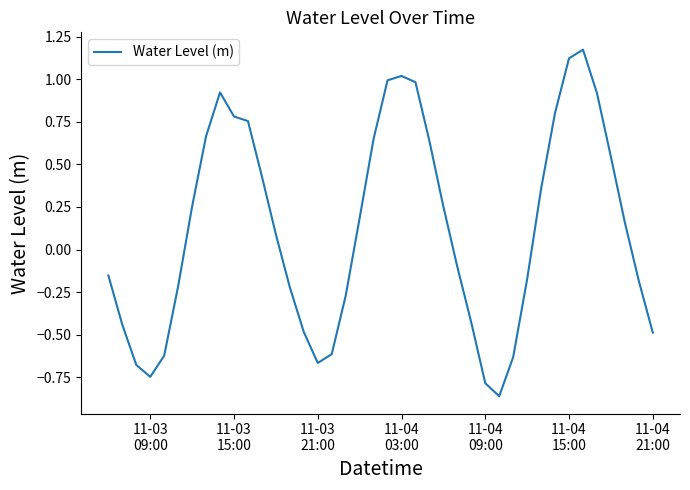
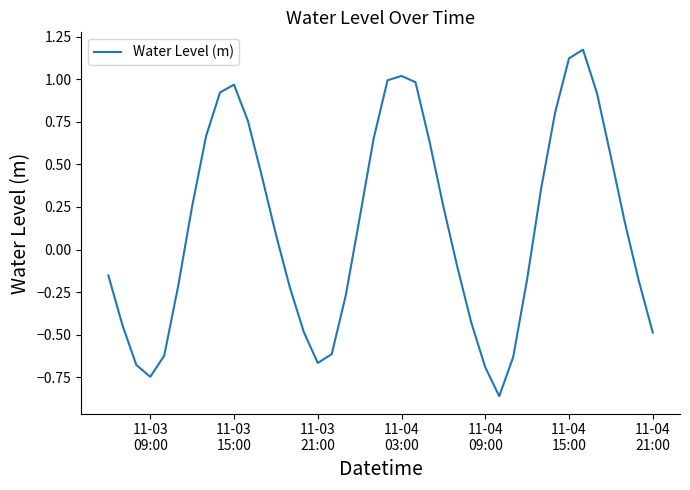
  {
    "11-03 09:00": -0.75,
-   "11-03 15:00": 0.78,
+   "11-03 15:00": 0.97,
    "11-03 21:00": -0.67,
    "11-04 03:00": 1.02,
-   "11-04 09:00": -0.79,
+   "11-04 09:00": -0.69,
    "11-04 15:00": 1.12,
    "11-04 21:00": -0.49
  }
